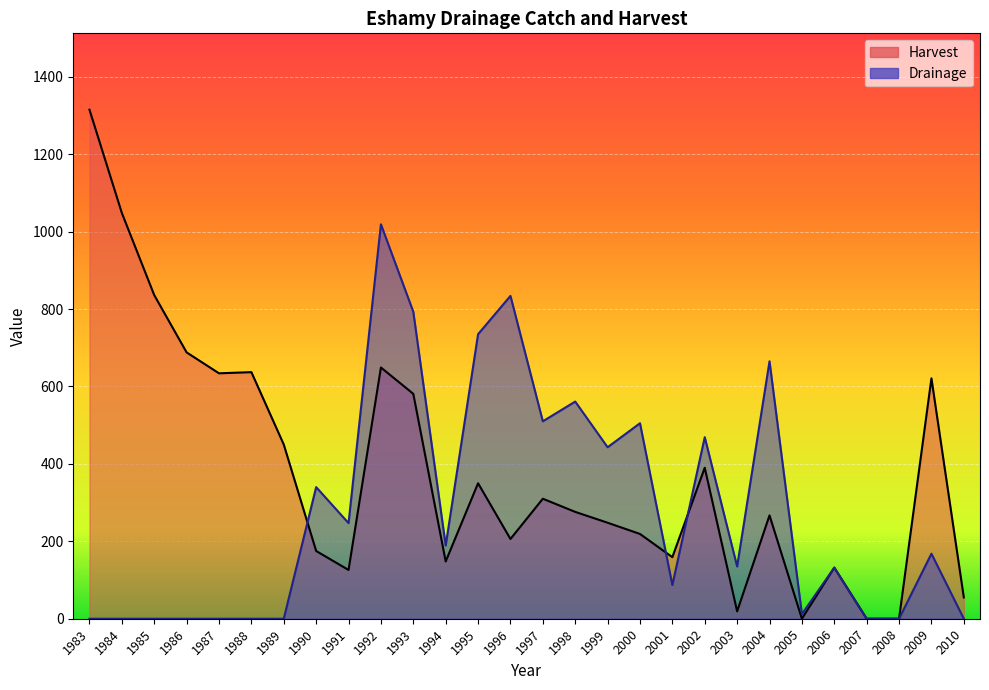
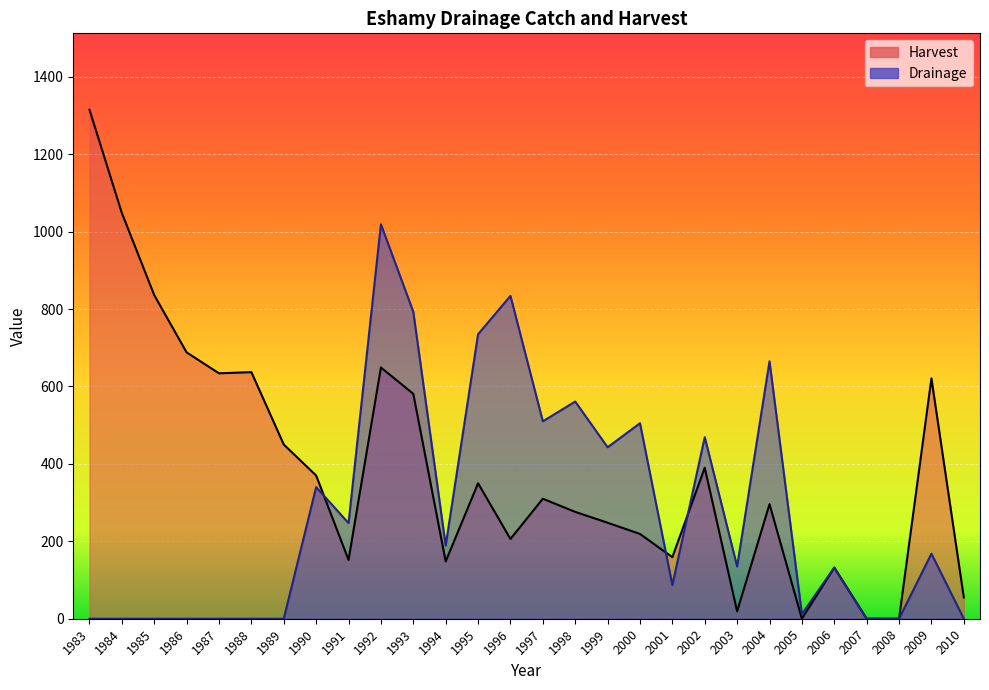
  {
    "Harvest": {
      "1983": 1320,
      "1984": 1050,
      "1985": 840,
      "1986": 690,
      "1987": 630,
      "1988": 640,
      "1989": 450,
-     "1990": 180,
-     "1991": 130,
+     "1990": 370,
+     "1991": 150,
      "1992": 650,
      "1993": 580,
      "1994": 150,
      "1995": 350,
      "1996": 210,
      "1997": 310,
      "1998": 280,
      "1999": 250,
      "2000": 220,
      "2001": 160,
      "2002": 390,
      "2003": 20,
-     "2004": 270,
+     "2004": 300,
      "2005": 0,
      "2009": 620,
      "2010": 60
    },
    "Drainage": {
      "1983": 0,
      "1984": 0,
      "1985": 0,
      "1986": 0,
      "1987": 0,
      "1988": 0,
      "1989": 0,
      "1990": 340,
      "1991": 250,
      "1992": 1020,
      "1993": 790,
      "1994": 190,
      "1995": 740,
      "1996": 830,
      "1997": 510,
      "1998": 560,
      "1999": 440,
      "2000": 510,
      "2001": 90,
      "2002": 470,
      "2003": 140,
      "2004": 670,
      "2005": 10,
      "2009": 170,
      "2010": 0
    }
  }
